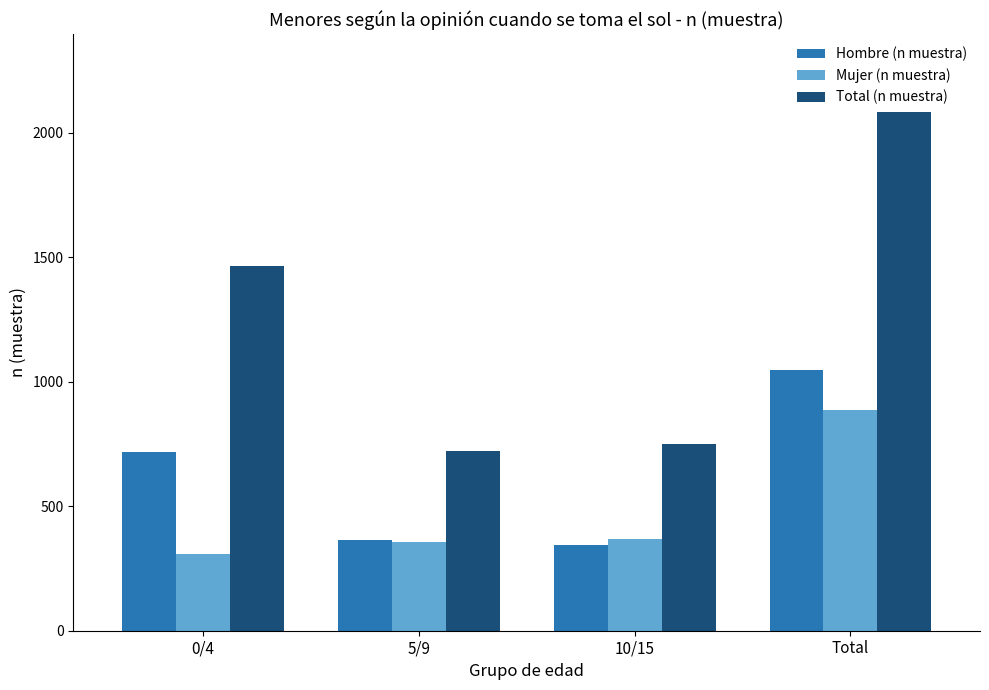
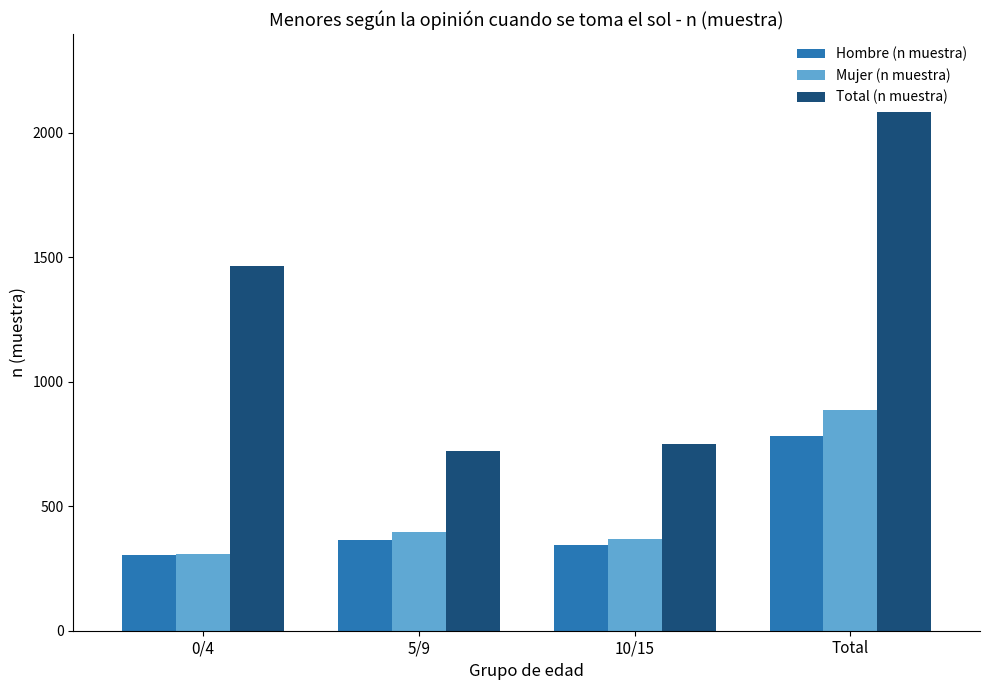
  {
    "Hombre (n muestra)": {
-     "0/4": 720,
+     "0/4": 300,
      "5/9": 360,
      "10/15": 350,
-     "Total": 1050
+     "Total": 780
    },
    "Mujer (n muestra)": {
      "0/4": 310,
-     "5/9": 360,
+     "5/9": 400,
      "10/15": 370,
      "Total": 890
    },
    "Total (n muestra)": {
      "0/4": 1470,
      "5/9": 720,
      "10/15": 750,
      "Total": 2080
    }
  }
